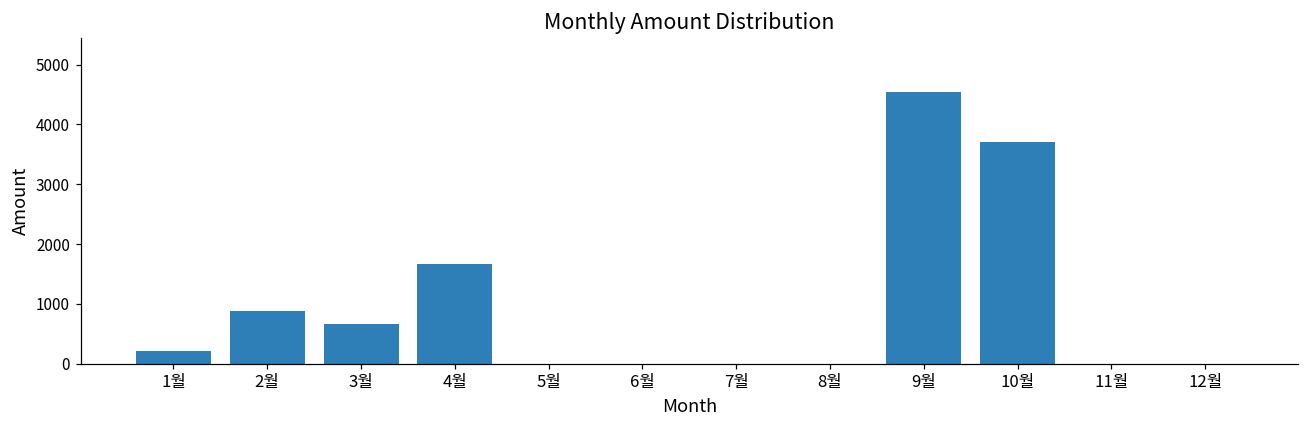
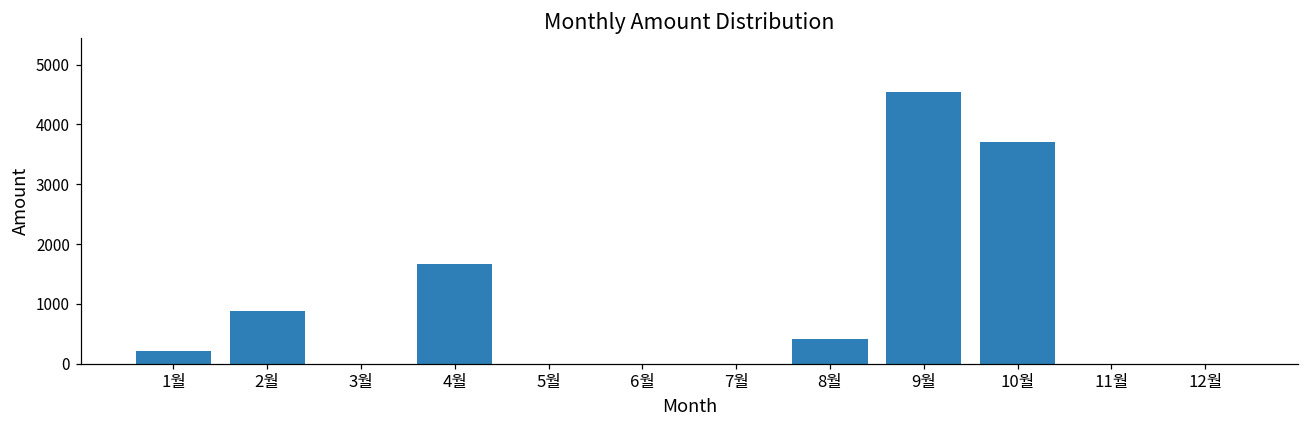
  {
    "1월": 200,
    "2월": 900,
-   "3월": 700,
+   "3월": 0,
    "4월": 1700,
    "5월": 0,
    "6월": 0,
    "7월": 0,
-   "8월": 0,
+   "8월": 400,
    "9월": 4500,
    "10월": 3700,
    "11월": 0,
    "12월": 0
  }
